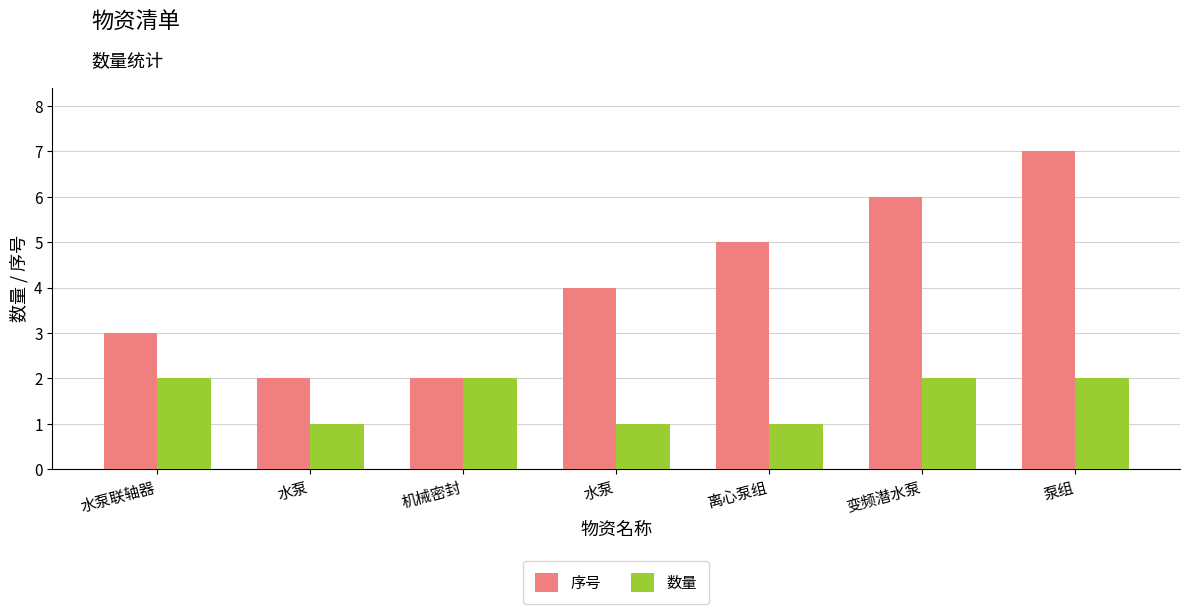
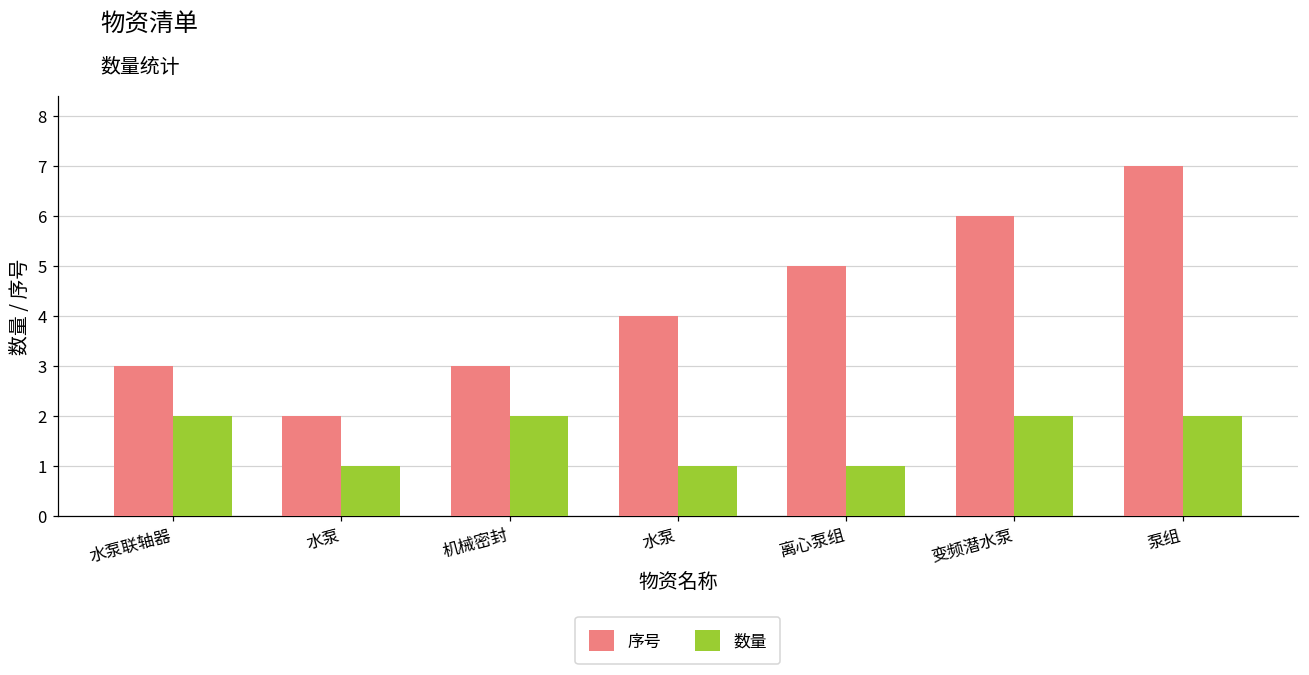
  {
    "序号": {
      "水泵联轴器": 3,
-     "机械密封": 2,
+     "机械密封": 3,
      "离心泵组": 5,
      "变频潜水泵": 6,
      "泵组": 7
    },
    "数量": {
      "水泵联轴器": 2,
      "机械密封": 2,
      "离心泵组": 1,
      "变频潜水泵": 2,
      "泵组": 2
    }
  }
